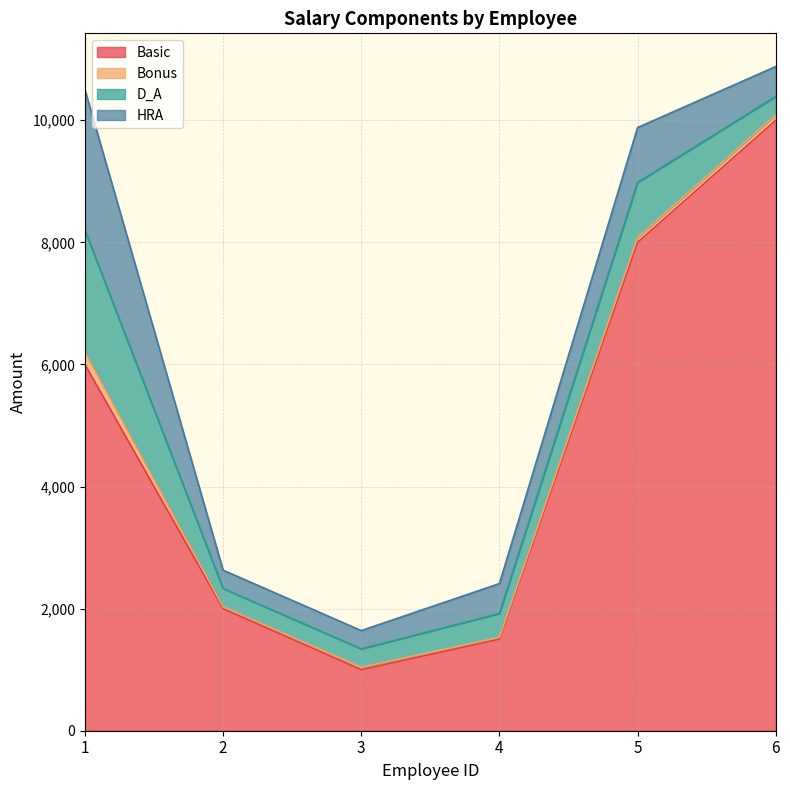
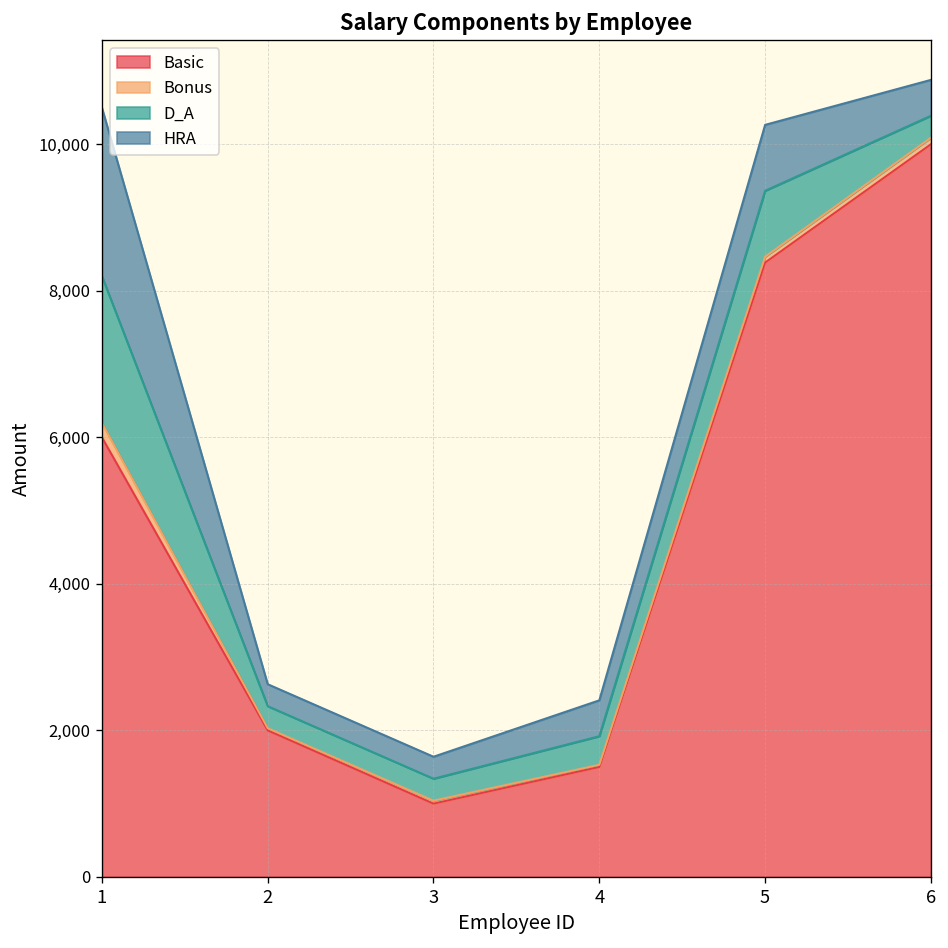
  {
    "Basic": {
      "1": "6,000",
-     "5": "8,000",
+     "5": "8,400",
      "6": "10,000"
    },
    "Bonus": {
      "1": "200",
      "5": "100",
      "6": "100"
    }
  }
